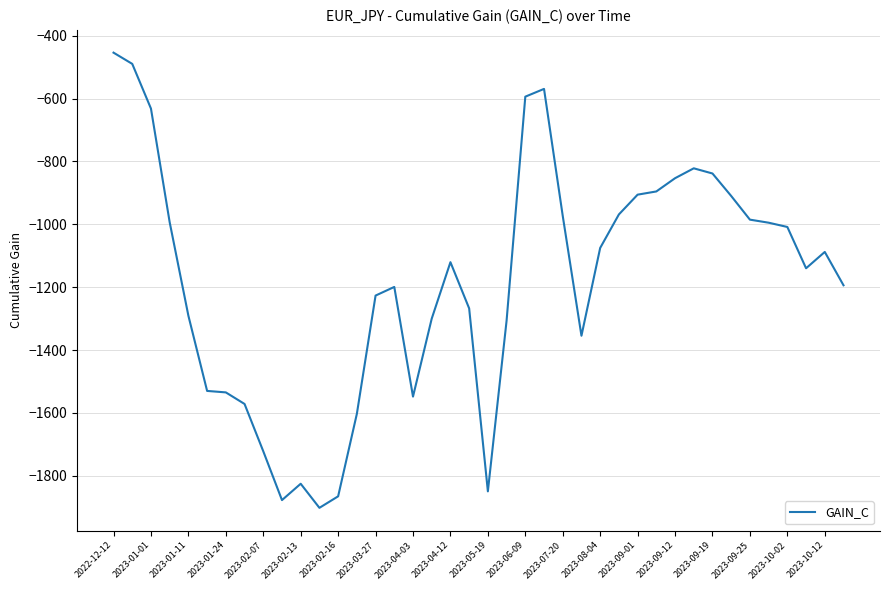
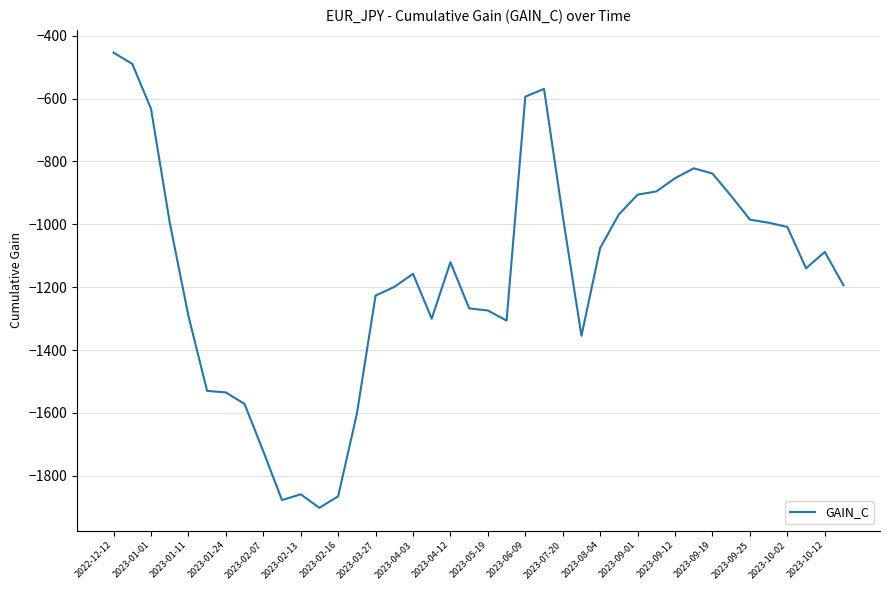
  {
    "2022-12-12": -450,
    "2023-01-01": -630,
    "2023-01-11": -1290,
    "2023-01-24": -1530,
    "2023-02-07": -1720,
-   "2023-02-13": -1830,
+   "2023-02-13": -1860,
    "2023-02-16": -1870,
    "2023-03-27": -1230,
-   "2023-04-03": -1550,
+   "2023-04-03": -1160,
    "2023-04-12": -1120,
-   "2023-05-19": -1850,
+   "2023-05-19": -1270,
    "2023-06-09": -590,
    "2023-07-20": -970,
    "2023-08-04": -1080,
    "2023-09-01": -910,
    "2023-09-12": -850,
    "2023-09-19": -840,
    "2023-09-25": -990,
    "2023-10-02": -1010,
    "2023-10-12": -1090
  }
